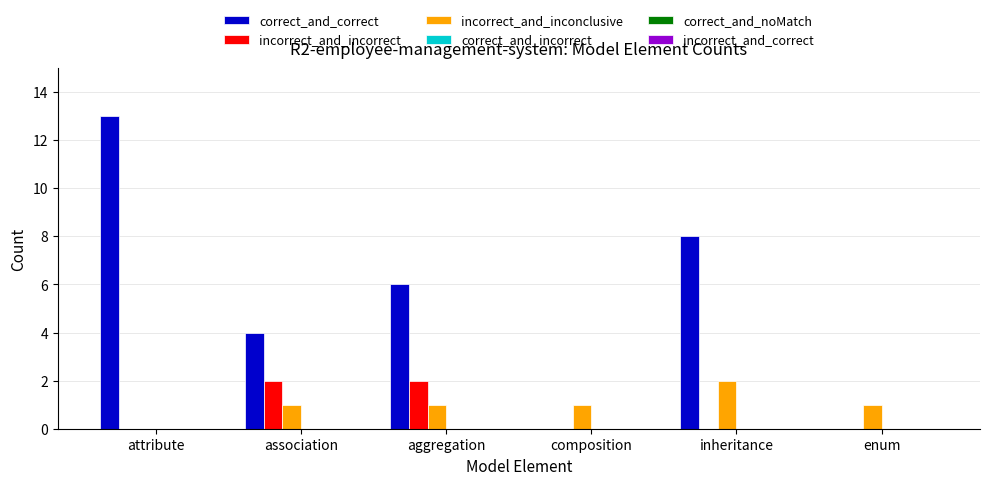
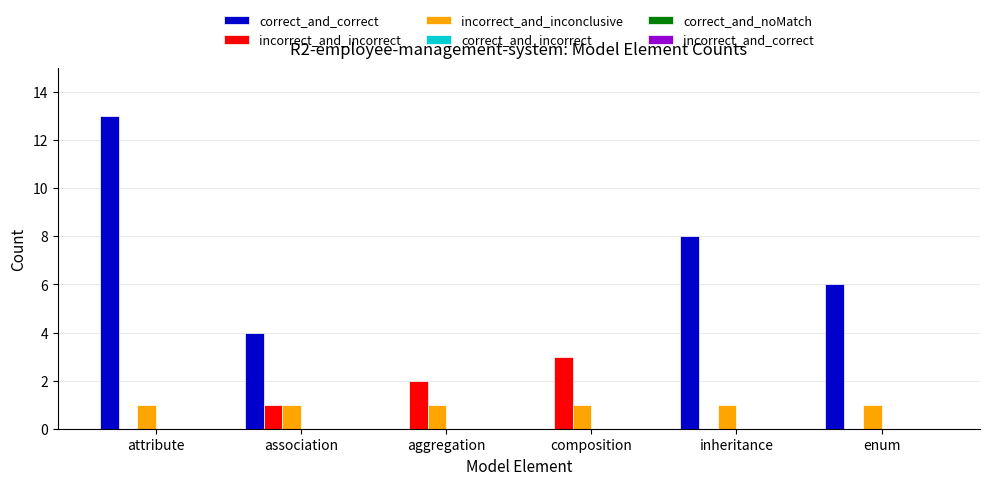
  {
    "correct_and_correct": {
      "attribute": 13,
      "association": 4,
-     "aggregation": 6,
+     "aggregation": 0,
      "composition": 0,
      "inheritance": 8,
-     "enum": 0
+     "enum": 6
    },
    "incorrect_and_incorrect": {
      "attribute": 0,
-     "association": 2,
+     "association": 1,
      "aggregation": 2,
-     "composition": 0,
+     "composition": 3,
      "inheritance": 0,
      "enum": 0
    },
    "incorrect_and_inconclusive": {
-     "attribute": 0,
+     "attribute": 1,
      "association": 1,
      "aggregation": 1,
      "composition": 1,
-     "inheritance": 2,
+     "inheritance": 1,
      "enum": 1
    },
    "correct_and_incorrect": {
      "attribute": 0,
      "association": 0,
      "aggregation": 0,
      "composition": 0,
      "inheritance": 0,
      "enum": 0
    },
    "correct_and_noMatch": {
      "attribute": 0,
      "association": 0,
      "aggregation": 0,
      "composition": 0,
      "inheritance": 0,
      "enum": 0
    },
    "incorrect_and_correct": {
      "attribute": 0,
      "association": 0,
      "aggregation": 0,
      "composition": 0,
      "inheritance": 0,
      "enum": 0
    }
  }
